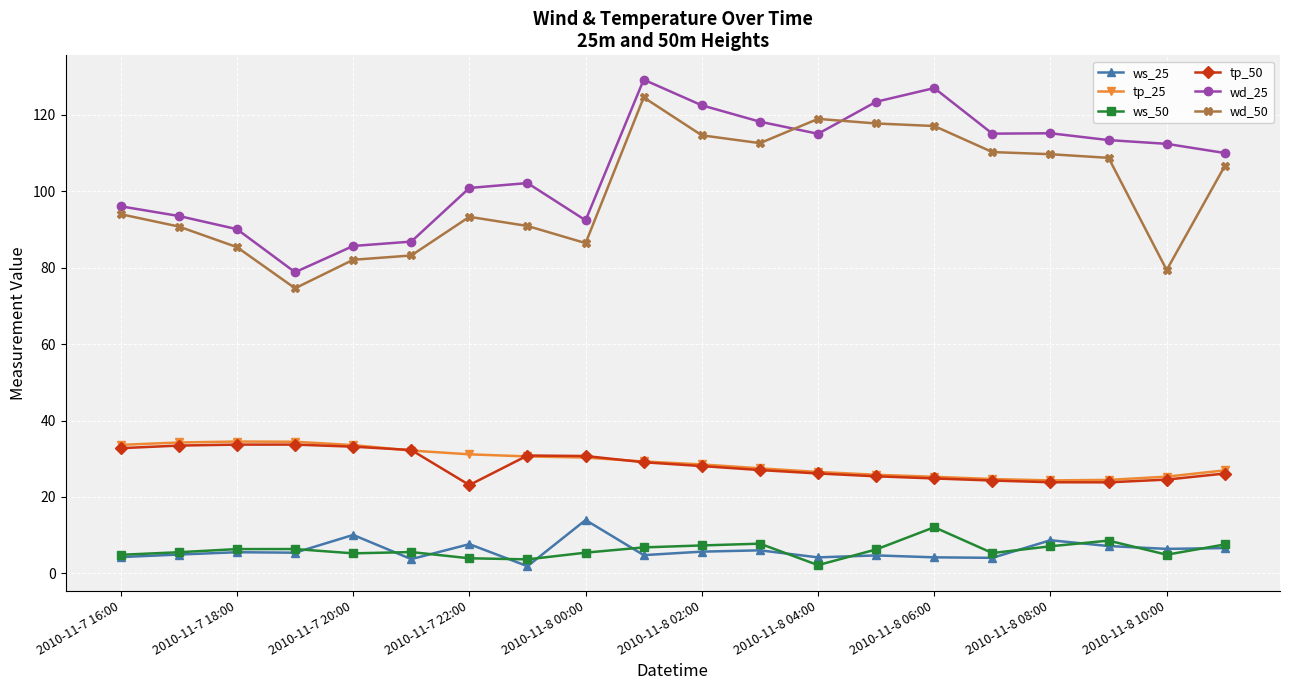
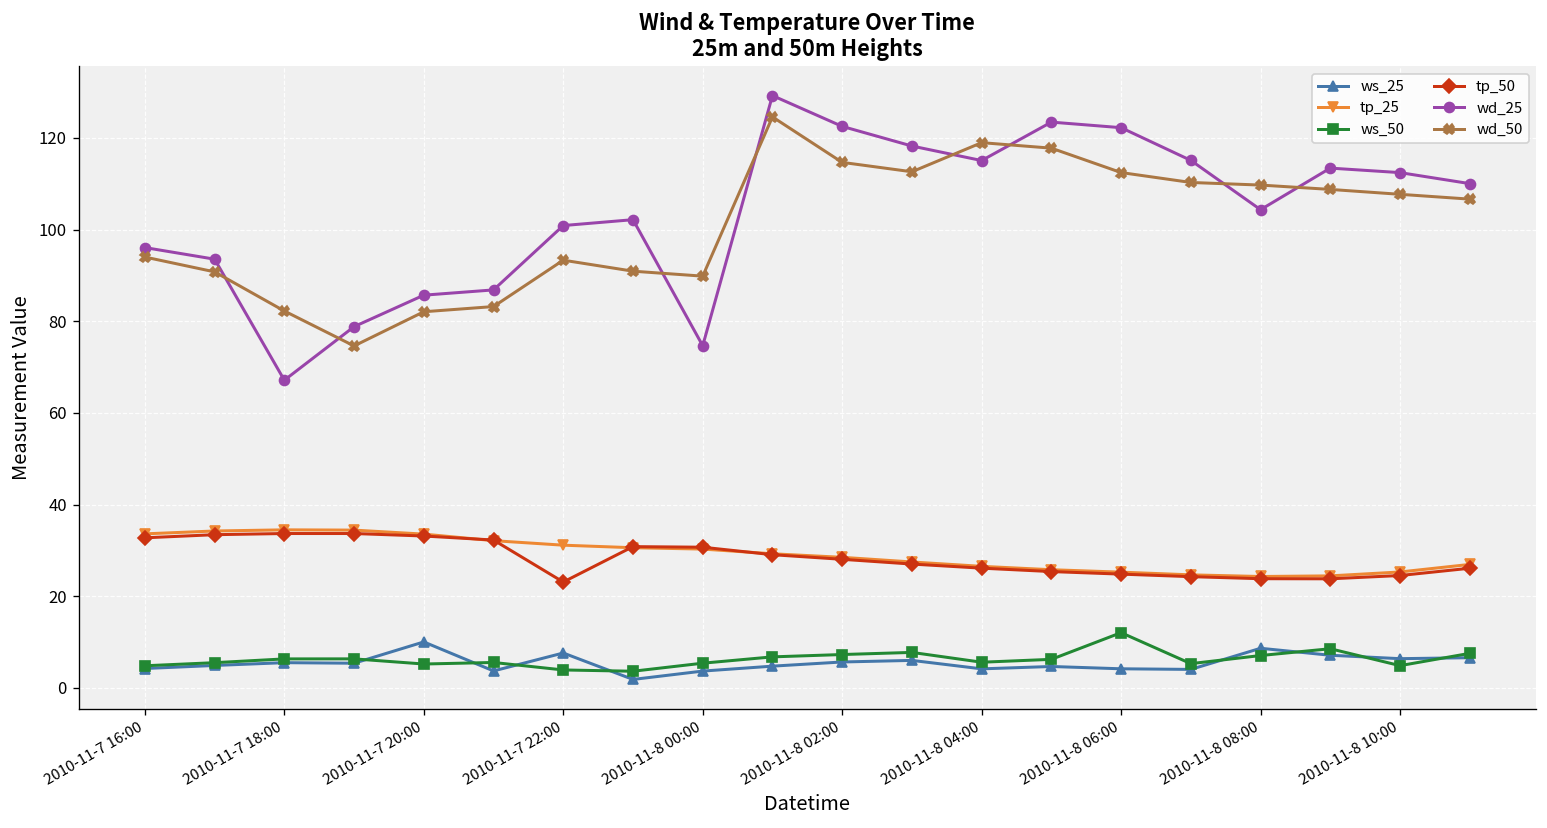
  {
    "ws_25": {
      "2010-11-7 18:00": 6,
      "2010-11-7 20:00": 10,
      "2010-11-7 22:00": 8,
-     "2010-11-8 00:00": 14,
+     "2010-11-8 00:00": 4,
      "2010-11-8 02:00": 6,
      "2010-11-8 04:00": 4,
      "2010-11-8 06:00": 4,
      "2010-11-8 08:00": 9,
      "2010-11-8 10:00": 6
    },
    "tp_25": {
      "2010-11-7 16:00": 34,
      "2010-11-7 18:00": 34,
      "2010-11-7 22:00": 31,
      "2010-11-8 10:00": 25
    },
    "ws_50": {
      "2010-11-7 18:00": 6,
      "2010-11-7 20:00": 5,
      "2010-11-7 22:00": 4,
      "2010-11-8 00:00": 5,
      "2010-11-8 02:00": 7,
-     "2010-11-8 04:00": 2,
+     "2010-11-8 04:00": 6,
      "2010-11-8 06:00": 12,
      "2010-11-8 08:00": 7,
      "2010-11-8 10:00": 5
    },
    "tp_50": {
      "2010-11-7 16:00": 33,
      "2010-11-7 18:00": 34,
      "2010-11-7 22:00": 23,
      "2010-11-8 10:00": 25
    },
    "wd_25": {
      "2010-11-7 16:00": 96,
-     "2010-11-7 18:00": 90,
+     "2010-11-7 18:00": 67,
      "2010-11-7 20:00": 86,
      "2010-11-7 22:00": 101,
-     "2010-11-8 00:00": 92,
+     "2010-11-8 00:00": 75,
      "2010-11-8 02:00": 123,
      "2010-11-8 04:00": 115,
-     "2010-11-8 06:00": 127,
-     "2010-11-8 08:00": 115,
+     "2010-11-8 06:00": 122,
+     "2010-11-8 08:00": 104,
      "2010-11-8 10:00": 112
    },
    "wd_50": {
      "2010-11-7 16:00": 94,
-     "2010-11-7 18:00": 85,
+     "2010-11-7 18:00": 82,
      "2010-11-7 20:00": 82,
      "2010-11-7 22:00": 93,
-     "2010-11-8 00:00": 86,
+     "2010-11-8 00:00": 90,
      "2010-11-8 02:00": 115,
      "2010-11-8 04:00": 119,
-     "2010-11-8 06:00": 117,
+     "2010-11-8 06:00": 112,
      "2010-11-8 08:00": 110,
-     "2010-11-8 10:00": 79
+     "2010-11-8 10:00": 108
    }
  }
